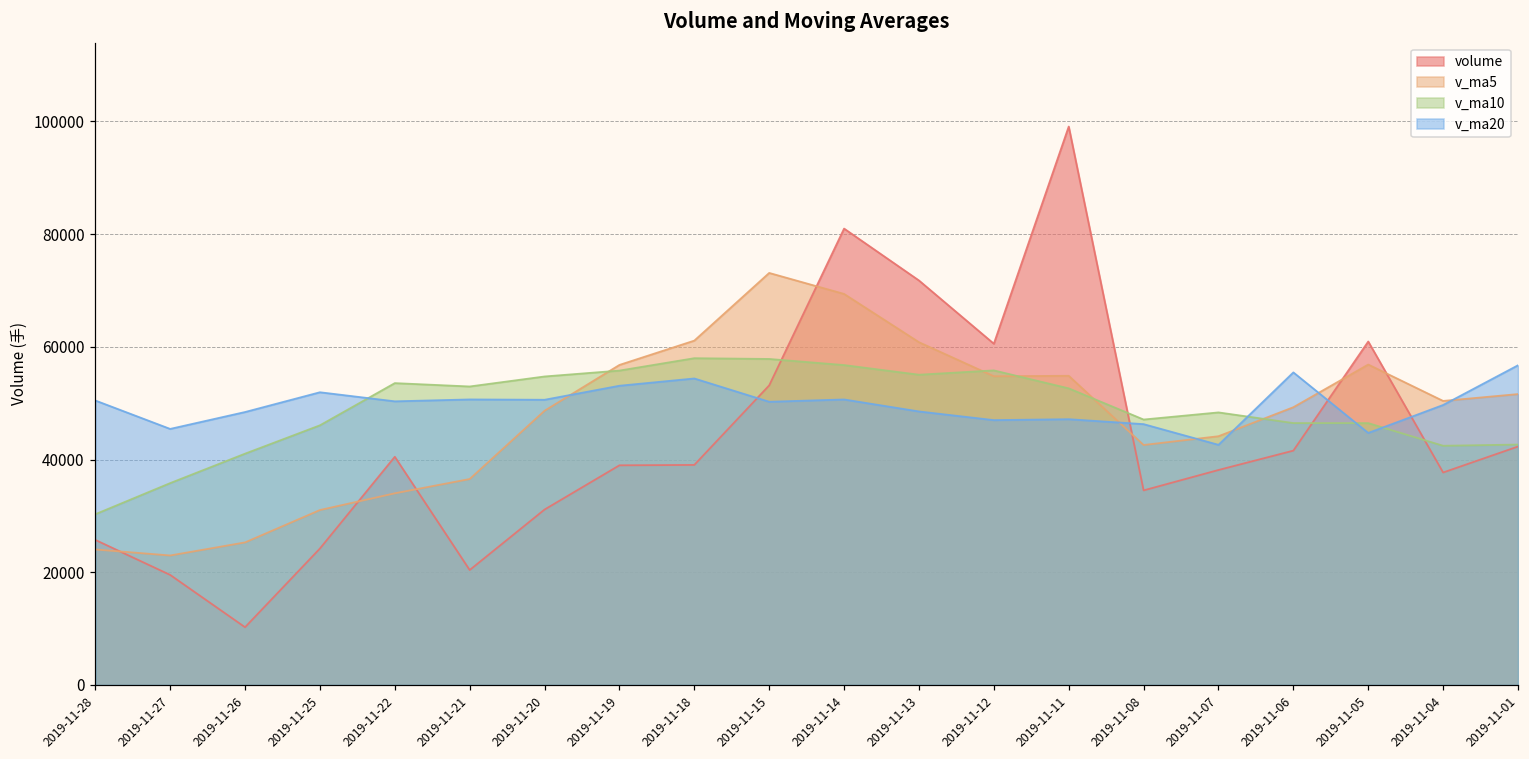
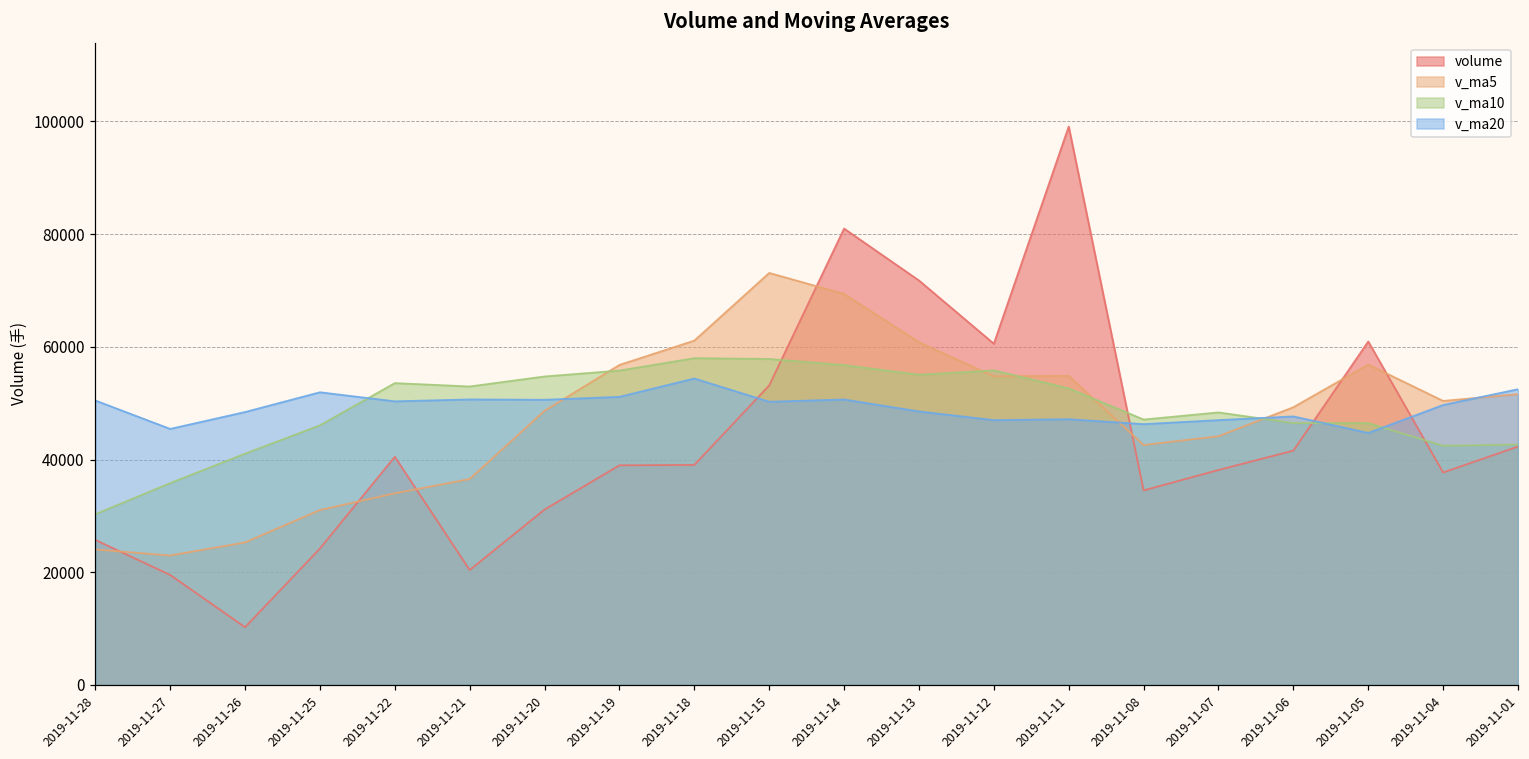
  {
    "v_ma20": {
      "2019-11-28": 50000,
      "2019-11-27": 45000,
      "2019-11-26": 48000,
      "2019-11-25": 52000,
      "2019-11-22": 50000,
      "2019-11-21": 51000,
      "2019-11-20": 51000,
-     "2019-11-19": 53000,
+     "2019-11-19": 51000,
      "2019-11-18": 54000,
      "2019-11-15": 50000,
      "2019-11-14": 51000,
      "2019-11-13": 49000,
      "2019-11-12": 47000,
      "2019-11-11": 47000,
      "2019-11-08": 46000,
-     "2019-11-07": 43000,
-     "2019-11-06": 55000,
+     "2019-11-07": 47000,
+     "2019-11-06": 48000,
      "2019-11-05": 45000,
      "2019-11-04": 50000,
-     "2019-11-01": 57000
+     "2019-11-01": 52000
    }
  }
